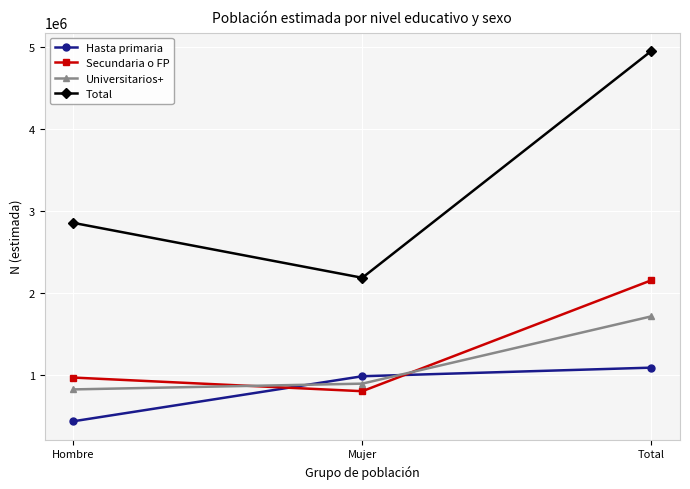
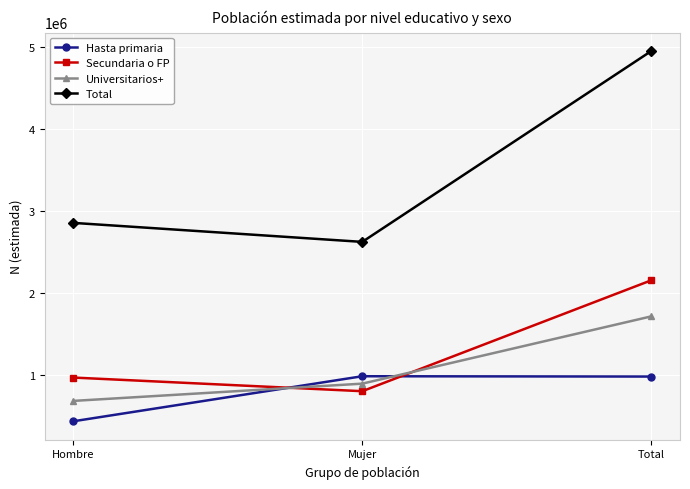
  {
    "Hasta primaria": {
      "Hombre": 400000,
      "Mujer": 1000000,
-     "Total": 1100000
+     "Total": 1000000
    },
    "Secundaria o FP": {
      "Hombre": 1000000,
      "Mujer": 800000,
      "Total": 2100000
    },
    "Universitarios+": {
-     "Hombre": 800000,
+     "Hombre": 700000,
      "Mujer": 900000,
      "Total": 1700000
    },
    "Total": {
      "Hombre": 2900000,
-     "Mujer": 2200000,
+     "Mujer": 2600000,
      "Total": 4900000
    }
  }
